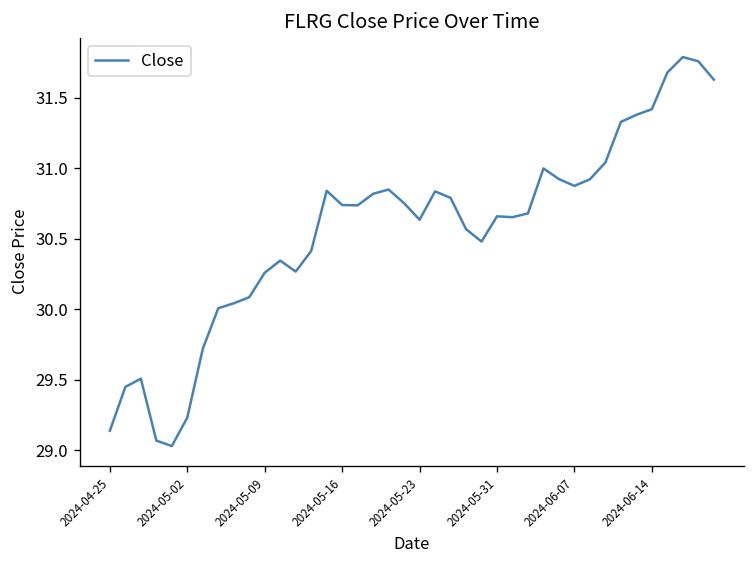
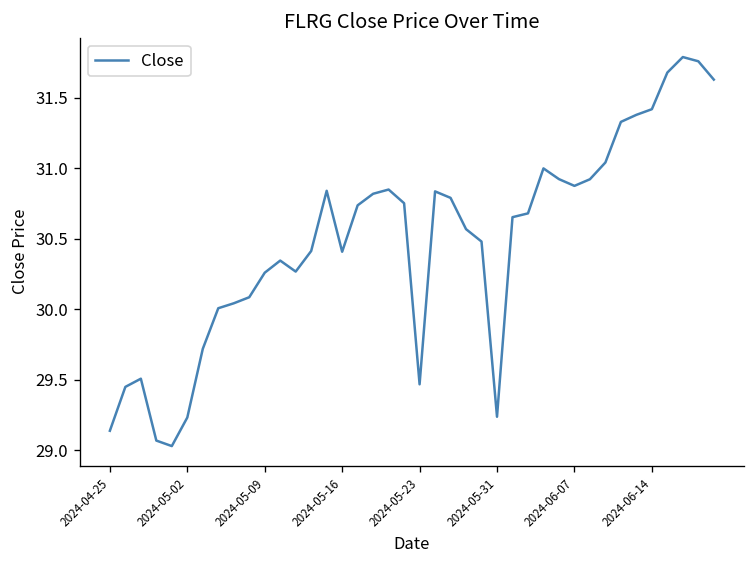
  {
    "2024-04-25": 29.14,
    "2024-05-02": 29.23,
    "2024-05-09": 30.26,
-   "2024-05-16": 30.74,
-   "2024-05-23": 30.64,
-   "2024-05-31": 30.66,
+   "2024-05-16": 30.41,
+   "2024-05-23": 29.47,
+   "2024-05-31": 29.24,
    "2024-06-07": 30.88,
    "2024-06-14": 31.42
  }
